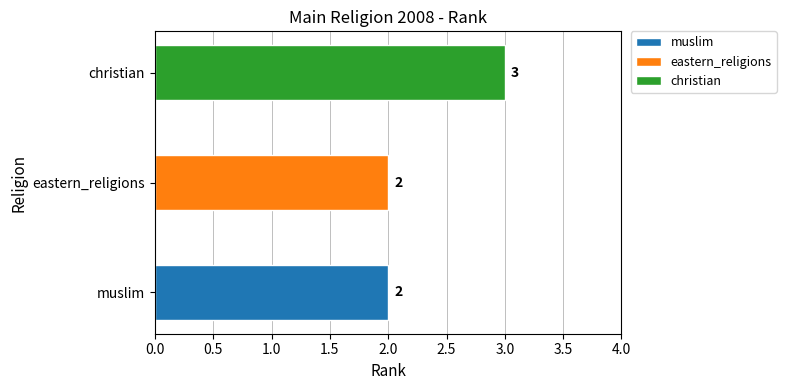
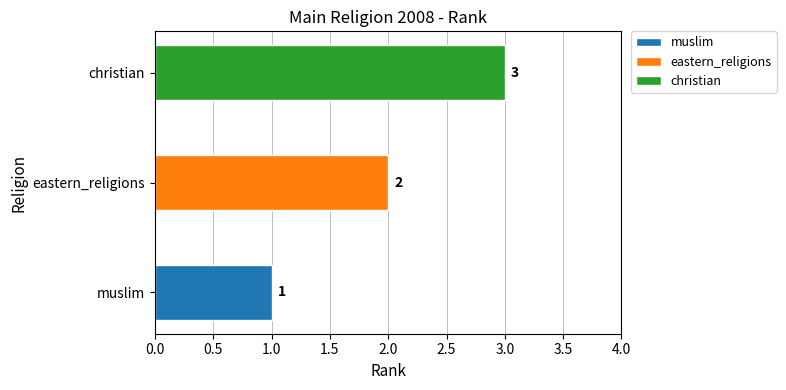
  {
    "christian": 3,
    "eastern_religions": 2,
-   "muslim": 2
+   "muslim": 1
  }
